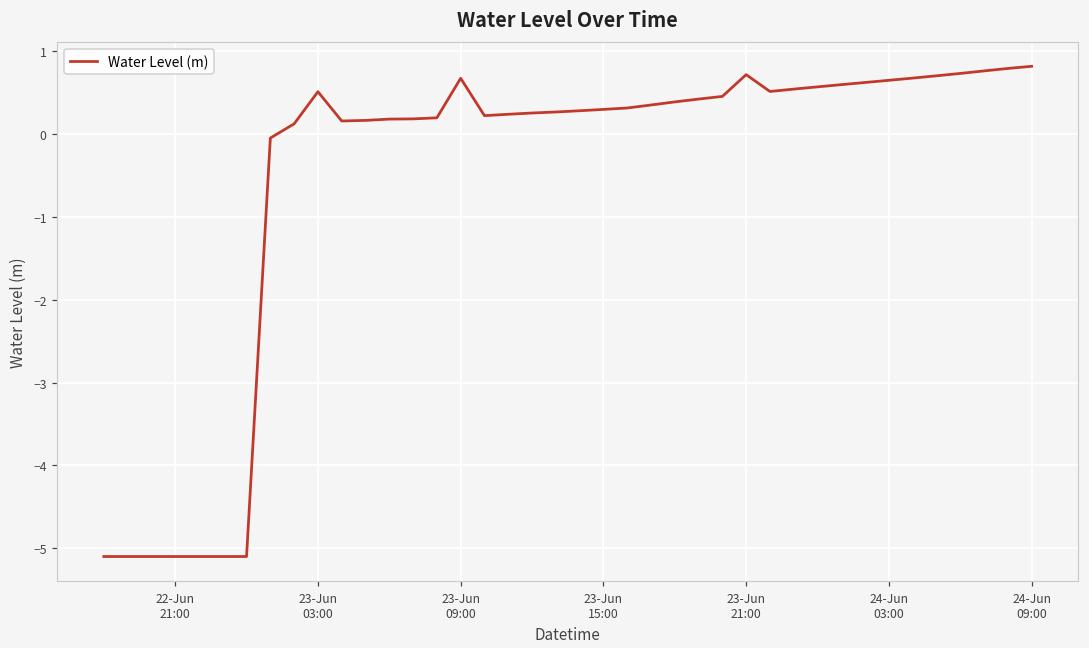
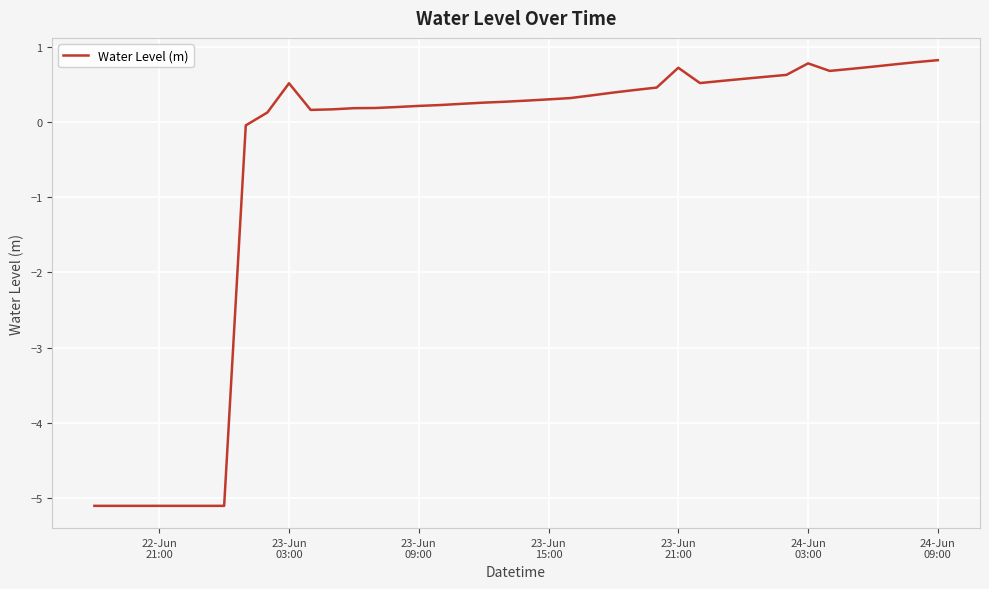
  {
    "22-Jun 21:00": -5.1,
    "23-Jun 03:00": 0.5,
-   "23-Jun 09:00": 0.7,
+   "23-Jun 09:00": 0.2,
    "23-Jun 15:00": 0.3,
    "23-Jun 21:00": 0.7,
-   "24-Jun 03:00": 0.7,
+   "24-Jun 03:00": 0.8,
    "24-Jun 09:00": 0.8
  }
